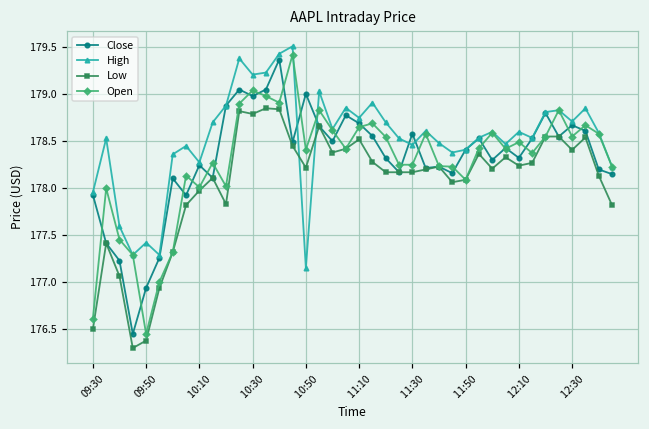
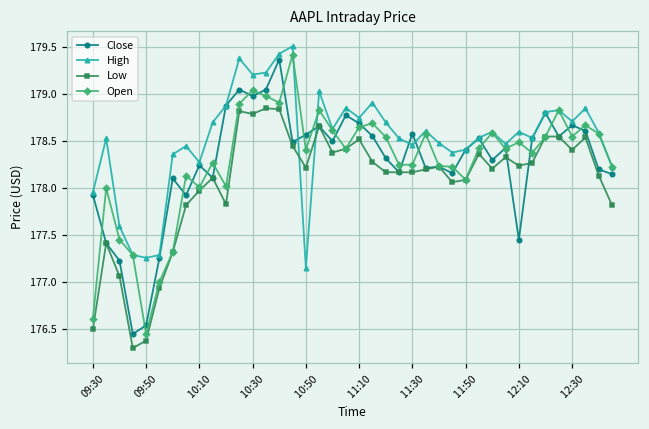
  {
    "Close": {
-     "09:50": 176.9,
+     "09:50": 176.5,
      "10:10": 178.2,
      "10:30": 179.0,
-     "10:50": 179.0,
+     "10:50": 178.6,
      "11:10": 178.7,
      "11:30": 178.6,
-     "12:10": 178.3,
+     "12:10": 177.5,
      "12:30": 178.7
    },
    "High": {
-     "09:50": 177.4,
+     "09:50": 177.3,
      "10:10": 178.3,
      "10:30": 179.2,
      "10:50": 177.2,
      "11:10": 178.7,
      "11:30": 178.5,
      "12:10": 178.6,
      "12:30": 178.7
    }
  }
